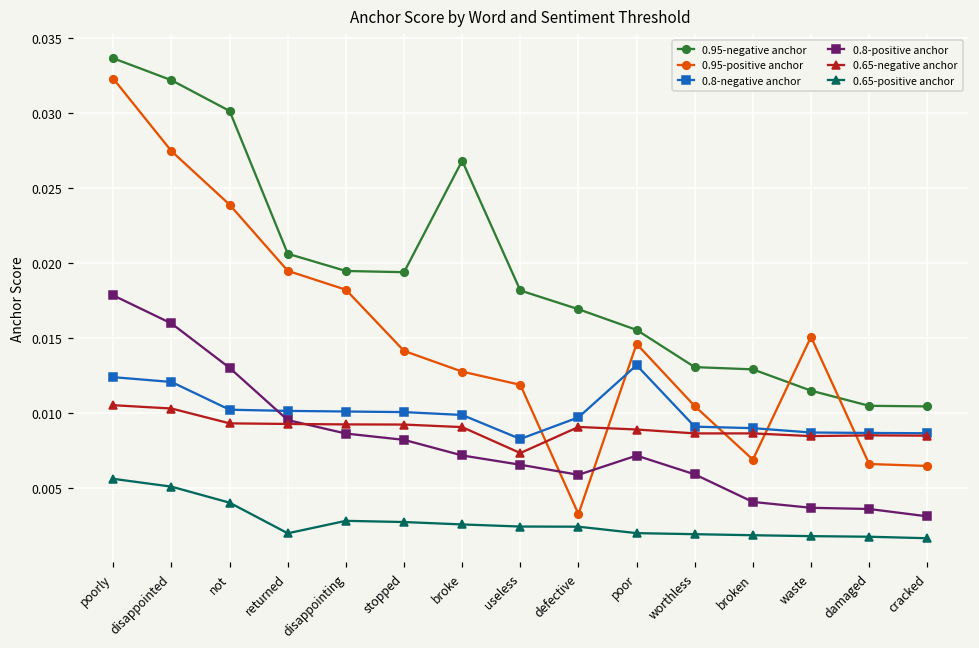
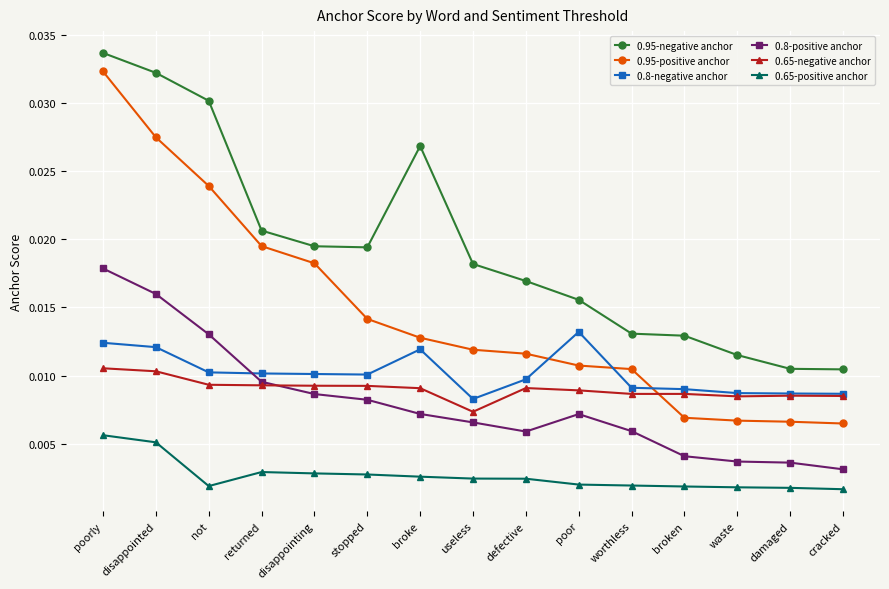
  {
    "0.95-negative anchor": {
      "poorly": 0.0337,
      "disappointed": 0.0322,
      "not": 0.0302,
      "returned": 0.0206,
      "disappointing": 0.0195,
      "stopped": 0.0194,
      "broke": 0.0268,
      "useless": 0.0182,
      "defective": 0.0169,
      "poor": 0.0156,
      "worthless": 0.0131,
      "broken": 0.0129,
      "waste": 0.0115,
      "damaged": 0.0105,
      "cracked": 0.0105
    },
    "0.95-positive anchor": {
      "poorly": 0.0323,
      "disappointed": 0.0275,
      "not": 0.0239,
      "returned": 0.0195,
      "disappointing": 0.0182,
      "stopped": 0.0142,
      "broke": 0.0128,
      "useless": 0.0119,
-     "defective": 0.0033,
-     "poor": 0.0146,
+     "defective": 0.0116,
+     "poor": 0.0107,
      "worthless": 0.0105,
      "broken": 0.0069,
-     "waste": 0.0151,
+     "waste": 0.0067,
      "damaged": 0.0066,
      "cracked": 0.0065
    },
    "0.8-negative anchor": {
      "poorly": 0.0124,
      "disappointed": 0.0121,
      "not": 0.0102,
      "returned": 0.0102,
      "disappointing": 0.0101,
      "stopped": 0.0101,
-     "broke": 0.0099,
+     "broke": 0.0119,
      "useless": 0.0083,
      "defective": 0.0097,
      "poor": 0.0132,
      "worthless": 0.0091,
      "broken": 0.0090,
      "waste": 0.0087
    },
    "0.8-positive anchor": {
      "poorly": 0.0179,
      "disappointed": 0.0160,
      "not": 0.0130,
      "returned": 0.0096,
      "disappointing": 0.0087,
      "stopped": 0.0082,
      "broke": 0.0072,
      "useless": 0.0066,
      "defective": 0.0059,
      "poor": 0.0072,
      "worthless": 0.0059,
      "broken": 0.0041,
      "waste": 0.0037,
      "damaged": 0.0036,
      "cracked": 0.0031
    },
    "0.65-negative anchor": {
      "poorly": 0.0105,
      "disappointed": 0.0103,
      "not": 0.0093,
      "returned": 0.0093,
      "disappointing": 0.0093,
      "stopped": 0.0093,
      "broke": 0.0091,
      "useless": 0.0074,
      "defective": 0.0091,
      "poor": 0.0089,
      "worthless": 0.0087,
      "broken": 0.0087,
      "waste": 0.0085
    },
    "0.65-positive anchor": {
      "poorly": 0.0056,
      "disappointed": 0.0051,
-     "not": 0.0040,
-     "returned": 0.0020,
+     "not": 0.0019,
+     "returned": 0.0029,
      "disappointing": 0.0028,
      "stopped": 0.0028,
      "broke": 0.0026,
      "useless": 0.0025,
      "defective": 0.0024,
      "poor": 0.0020,
      "worthless": 0.0019,
      "broken": 0.0019,
      "waste": 0.0018,
      "damaged": 0.0018,
      "cracked": 0.0017
    }
  }
